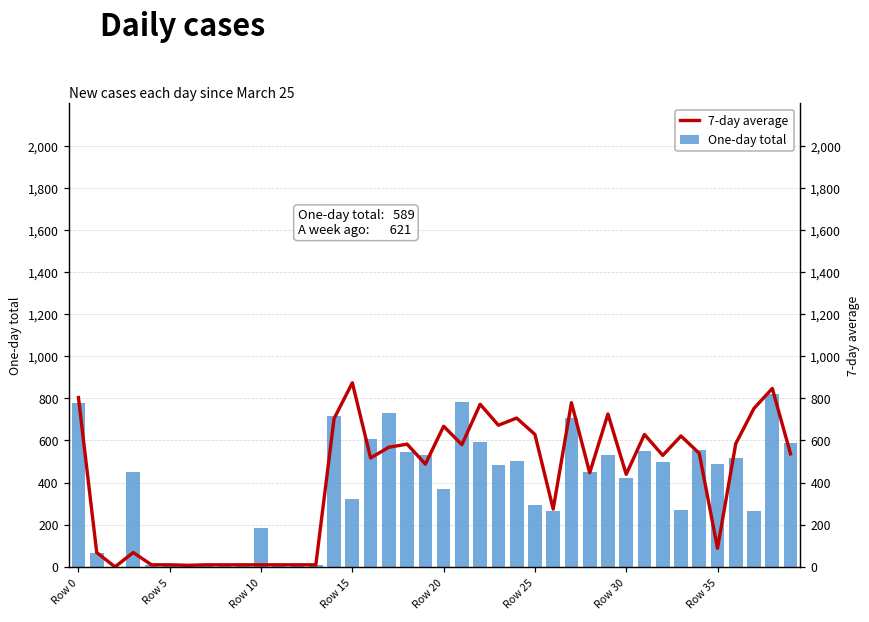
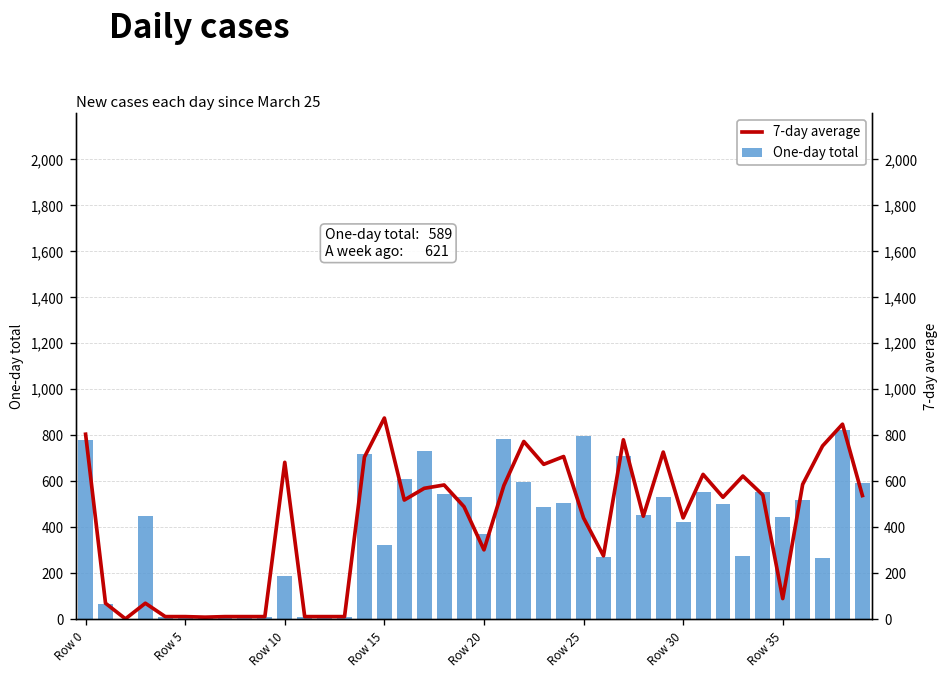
  {
    "7-day average": {
      "Row 0": 800,
      "Row 5": 10,
-     "Row 10": 10,
+     "Row 10": 680,
      "Row 15": 870,
-     "Row 20": 670,
-     "Row 25": 630,
+     "Row 20": 300,
+     "Row 25": 440,
      "Row 30": 440,
      "Row 35": 90
    },
    "One-day total": {
      "Row 0": 780,
      "Row 10": 180,
      "Row 15": 320,
      "Row 20": 370,
-     "Row 25": 290,
+     "Row 25": 790,
      "Row 30": 420,
-     "Row 35": 490
+     "Row 35": 440
    }
  }
